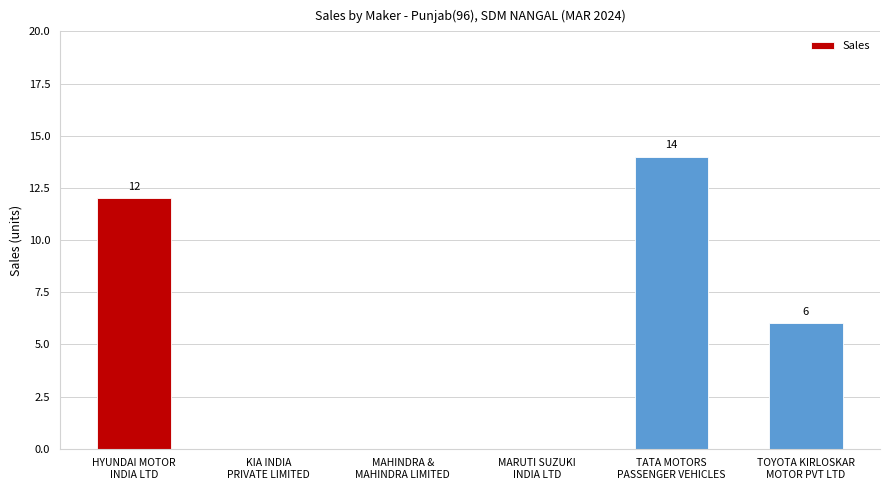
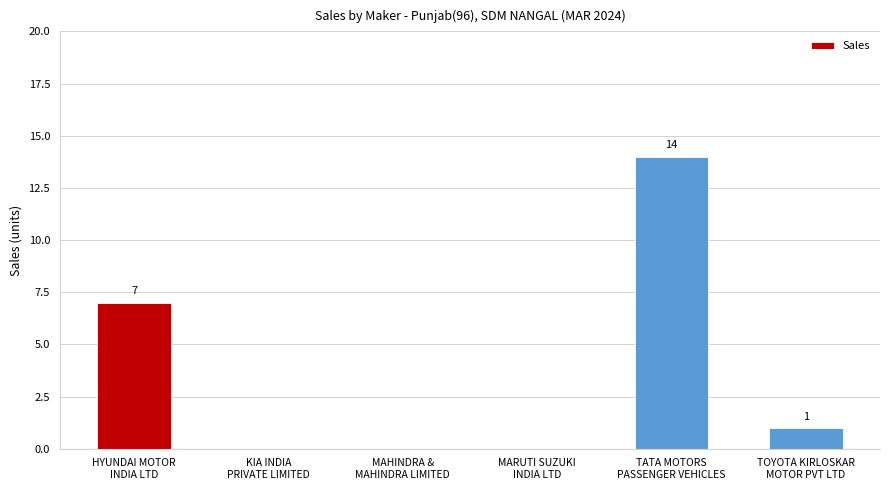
  {
-   "HYUNDAI MOTOR INDIA LTD": 12,
+   "HYUNDAI MOTOR INDIA LTD": 7,
    "TATA MOTORS PASSENGER VEHICLES": 14,
-   "TOYOTA KIRLOSKAR MOTOR PVT LTD": 6
+   "TOYOTA KIRLOSKAR MOTOR PVT LTD": 1
  }
